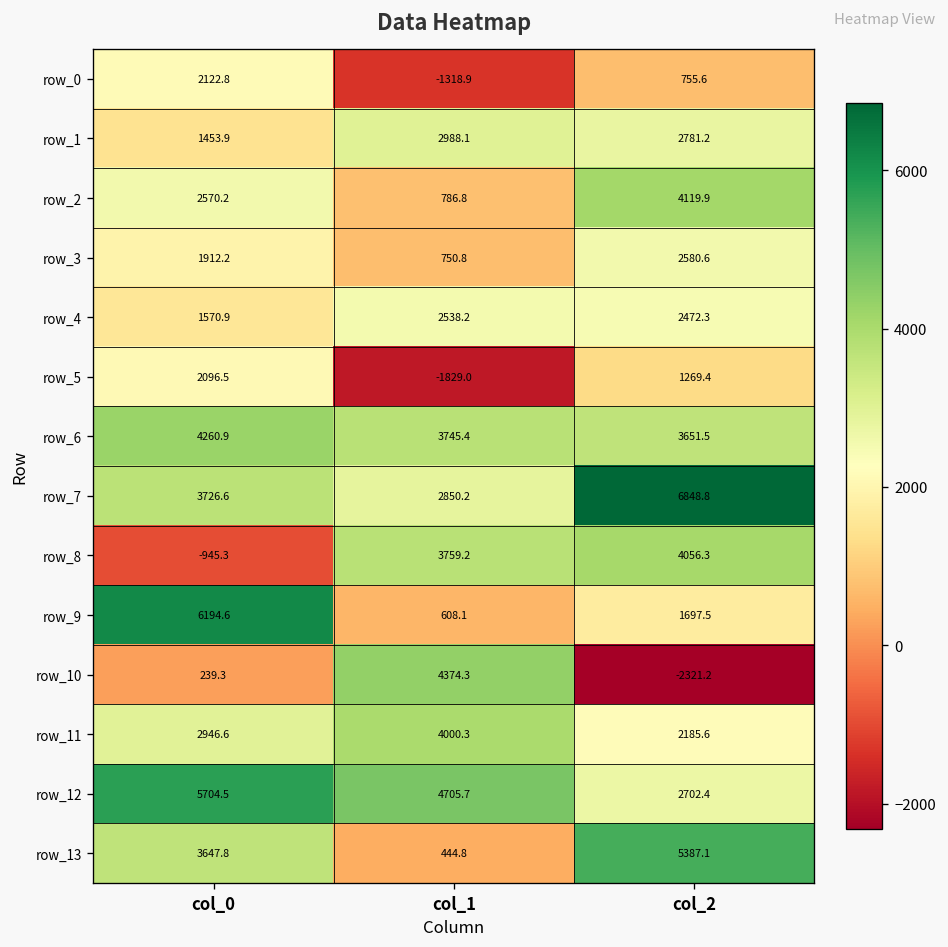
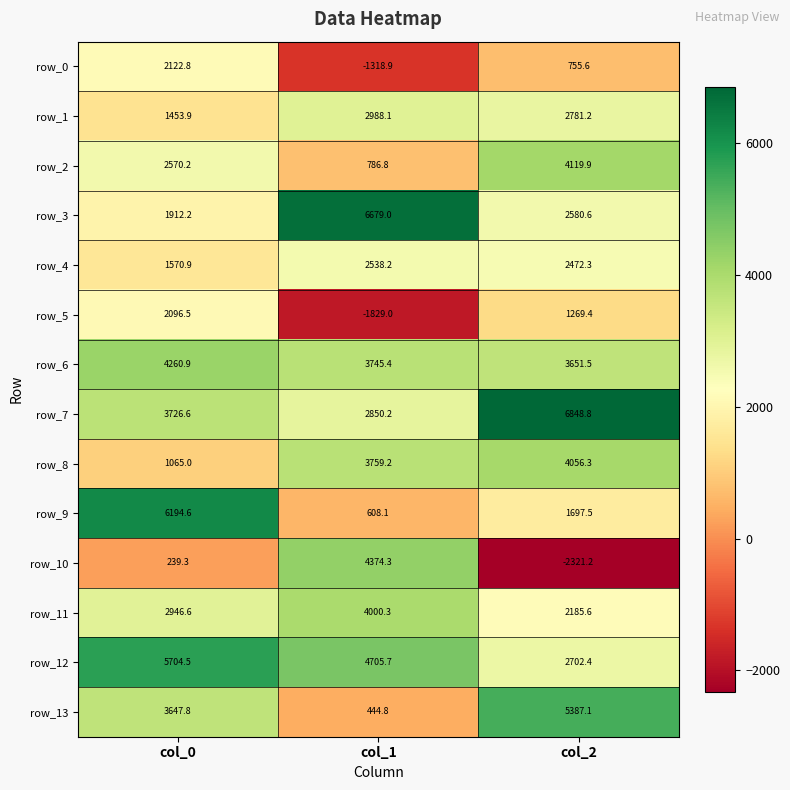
  {
    "row_0": {
      "col_0": 2122.8,
      "col_1": -1318.9,
      "col_2": 755.6
    },
    "row_1": {
      "col_0": 1453.9,
      "col_1": 2988.1,
      "col_2": 2781.2
    },
    "row_2": {
      "col_0": 2570.2,
      "col_1": 786.8,
      "col_2": 4119.9
    },
    "row_3": {
      "col_0": 1912.2,
-     "col_1": 750.8,
+     "col_1": 6679.0,
      "col_2": 2580.6
    },
    "row_4": {
      "col_0": 1570.9,
      "col_1": 2538.2,
      "col_2": 2472.3
    },
    "row_5": {
      "col_0": 2096.5,
      "col_1": -1829.0,
      "col_2": 1269.4
    },
    "row_6": {
      "col_0": 4260.9,
      "col_1": 3745.4,
      "col_2": 3651.5
    },
    "row_7": {
      "col_0": 3726.6,
      "col_1": 2850.2,
      "col_2": 6848.8
    },
    "row_8": {
-     "col_0": -945.3,
+     "col_0": 1065.0,
      "col_1": 3759.2,
      "col_2": 4056.3
    },
    "row_9": {
      "col_0": 6194.6,
      "col_1": 608.1,
      "col_2": 1697.5
    },
    "row_10": {
      "col_0": 239.3,
      "col_1": 4374.3,
      "col_2": -2321.2
    },
    "row_11": {
      "col_0": 2946.6,
      "col_1": 4000.3,
      "col_2": 2185.6
    },
    "row_12": {
      "col_0": 5704.5,
      "col_1": 4705.7,
      "col_2": 2702.4
    },
    "row_13": {
      "col_0": 3647.8,
      "col_1": 444.8,
      "col_2": 5387.1
    }
  }
